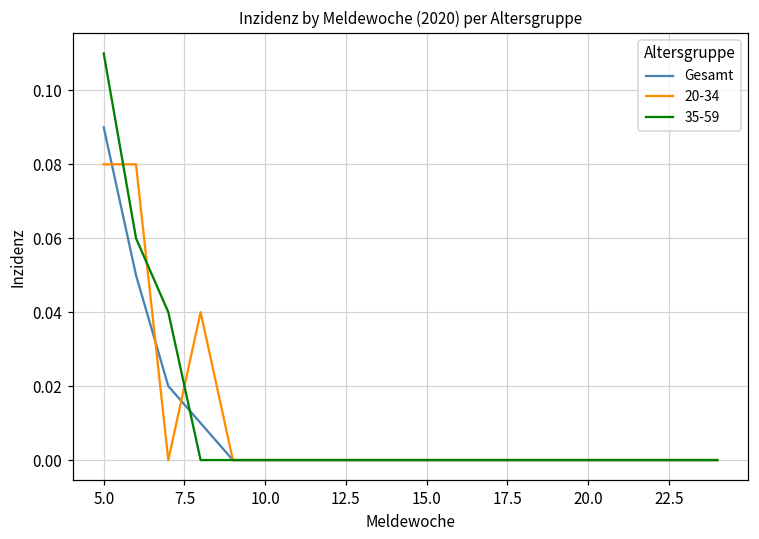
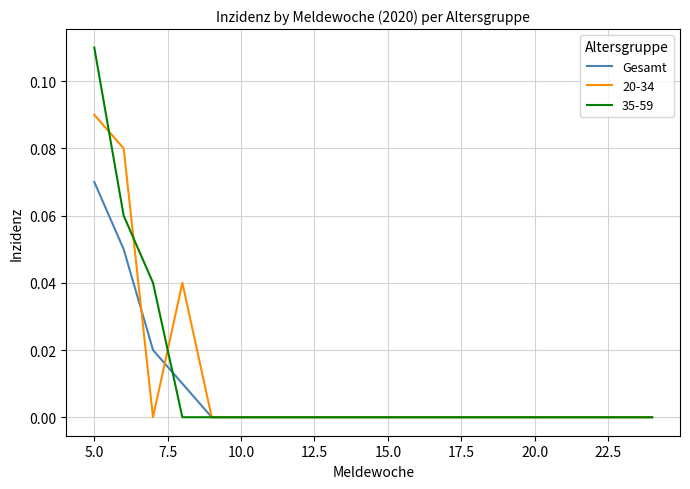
  {
    "Gesamt": {
-     "5.0": 0.09
+     "5.0": 0.07
    },
    "20-34": {
-     "5.0": 0.08
+     "5.0": 0.09
    },
    "35-59": {
      "5.0": 0.11
    }
  }
